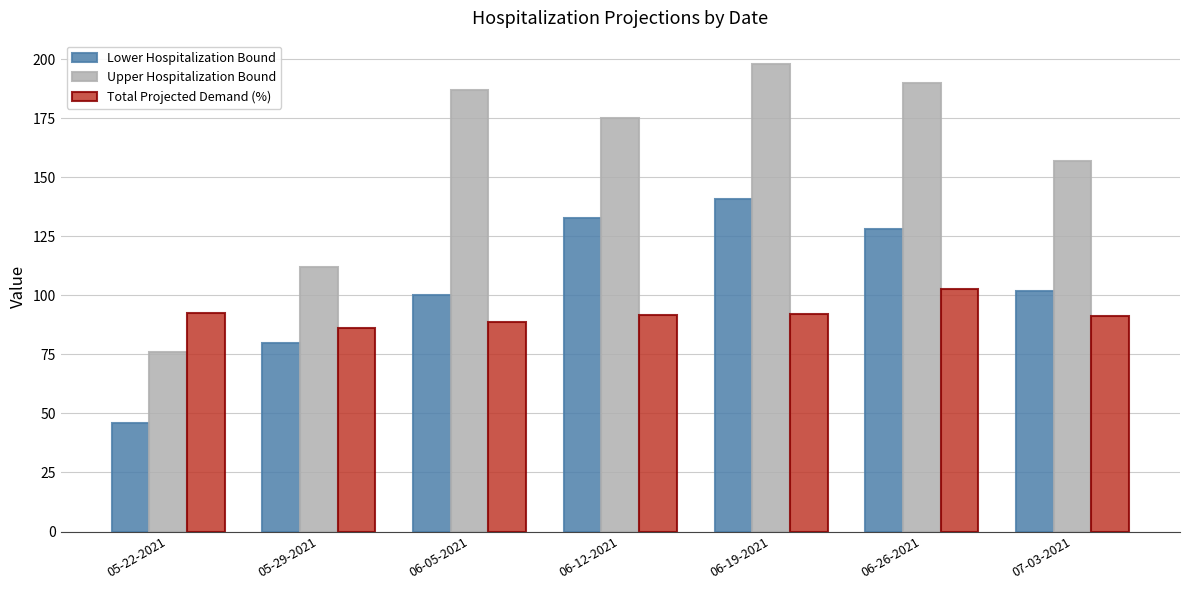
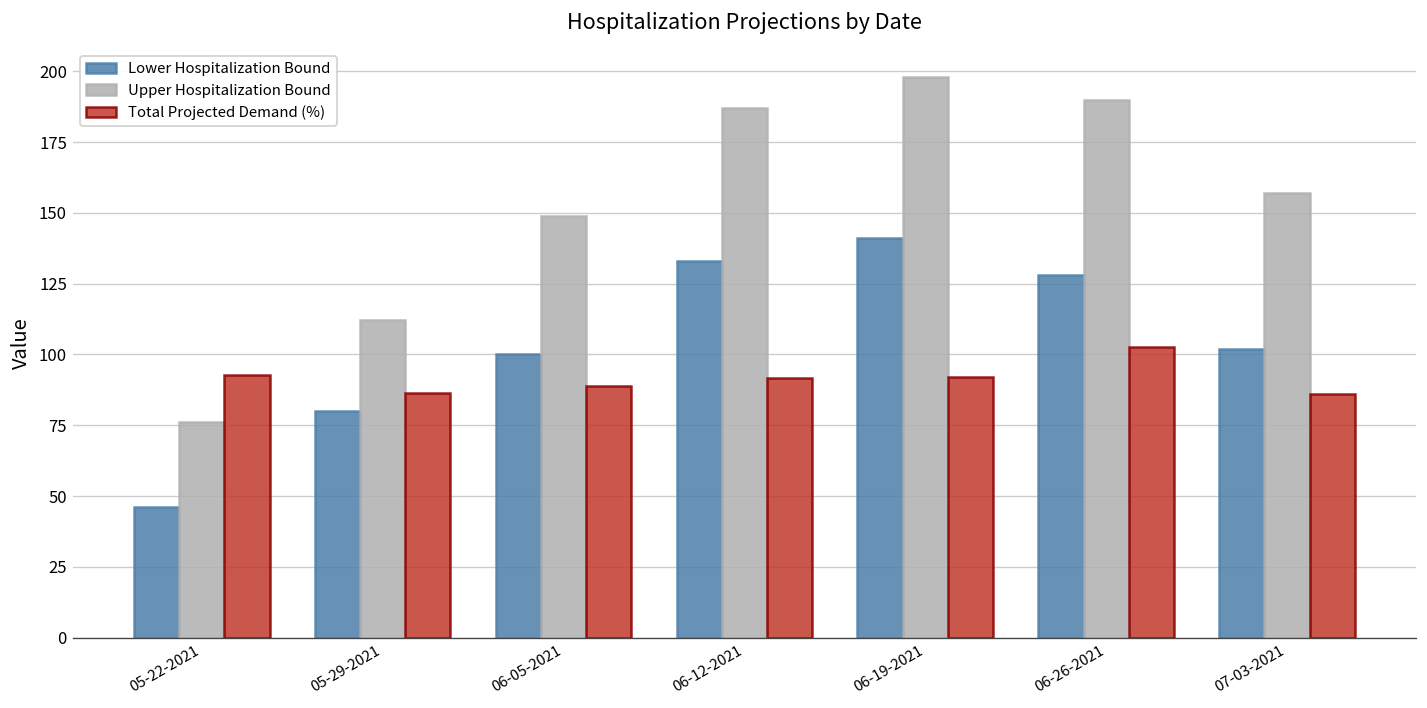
  {
    "Lower Hospitalization Bound": {
      "05-22-2021": 46,
      "05-29-2021": 80,
      "06-05-2021": 100,
      "06-12-2021": 133,
      "06-19-2021": 141,
      "06-26-2021": 128,
      "07-03-2021": 102
    },
    "Upper Hospitalization Bound": {
      "05-22-2021": 76,
      "05-29-2021": 112,
-     "06-05-2021": 187,
-     "06-12-2021": 175,
+     "06-05-2021": 149,
+     "06-12-2021": 187,
      "06-19-2021": 198,
      "06-26-2021": 190,
      "07-03-2021": 157
    },
    "Total Projected Demand (%)": {
      "05-22-2021": 93,
      "05-29-2021": 86,
      "06-05-2021": 89,
      "06-12-2021": 92,
      "06-19-2021": 92,
      "06-26-2021": 103,
-     "07-03-2021": 91
+     "07-03-2021": 86
    }
  }
